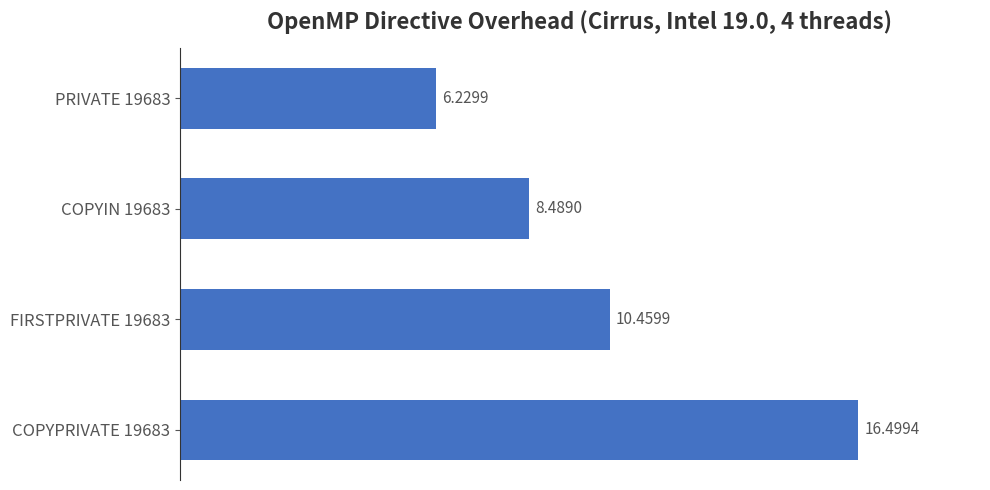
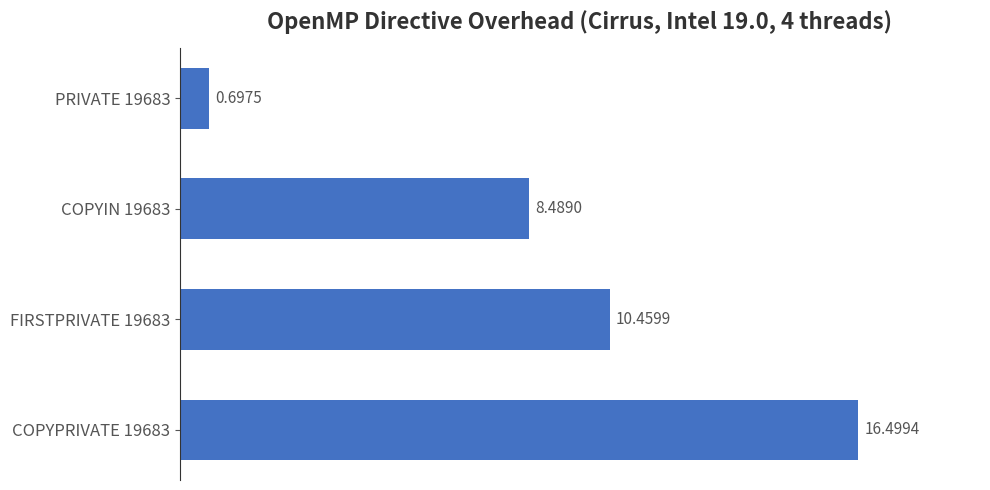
  {
-   "PRIVATE 19683": 6.2299,
+   "PRIVATE 19683": 0.6975,
    "COPYIN 19683": 8.4890,
    "FIRSTPRIVATE 19683": 10.4599,
    "COPYPRIVATE 19683": 16.4994
  }
